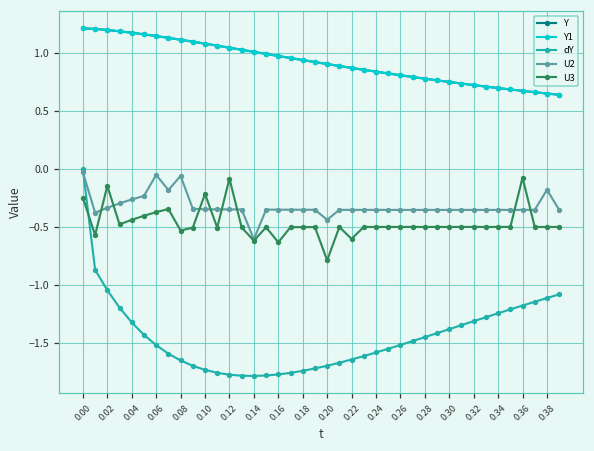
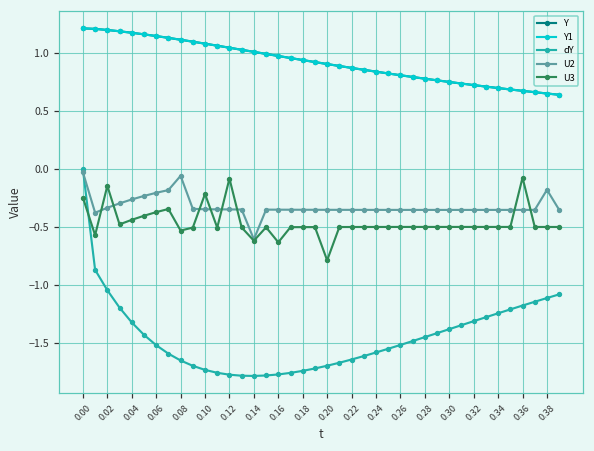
  {
    "U2": {
      "0.00": -0.03,
      "0.02": -0.33,
      "0.04": -0.26,
-     "0.06": -0.05,
+     "0.06": -0.20,
      "0.08": -0.06,
      "0.10": -0.35,
      "0.12": -0.35,
      "0.16": -0.35,
      "0.18": -0.35,
-     "0.20": -0.44,
+     "0.20": -0.35,
      "0.22": -0.35,
      "0.24": -0.35,
      "0.26": -0.35,
      "0.28": -0.35,
      "0.30": -0.35,
      "0.32": -0.35,
      "0.34": -0.35,
      "0.36": -0.35,
      "0.38": -0.18
    },
    "U3": {
      "0.00": -0.24,
      "0.02": -0.14,
      "0.04": -0.44,
      "0.06": -0.37,
      "0.08": -0.53,
      "0.10": -0.21,
      "0.12": -0.08,
      "0.16": -0.63,
      "0.18": -0.50,
      "0.20": -0.78,
-     "0.22": -0.60,
+     "0.22": -0.50,
      "0.24": -0.50,
      "0.26": -0.50,
      "0.28": -0.50,
      "0.30": -0.50,
      "0.32": -0.50,
      "0.34": -0.50,
      "0.36": -0.07,
      "0.38": -0.50
    }
  }
